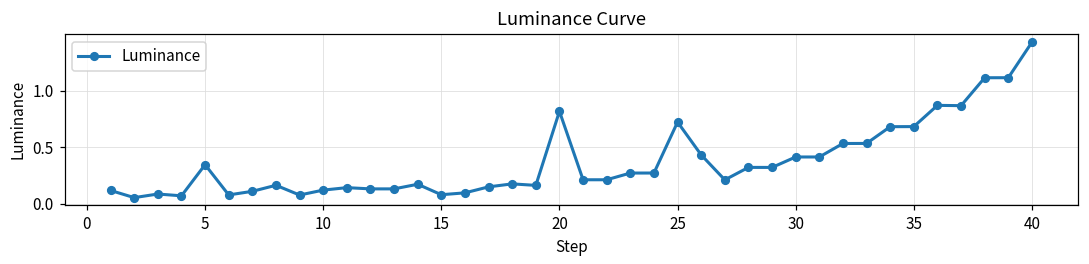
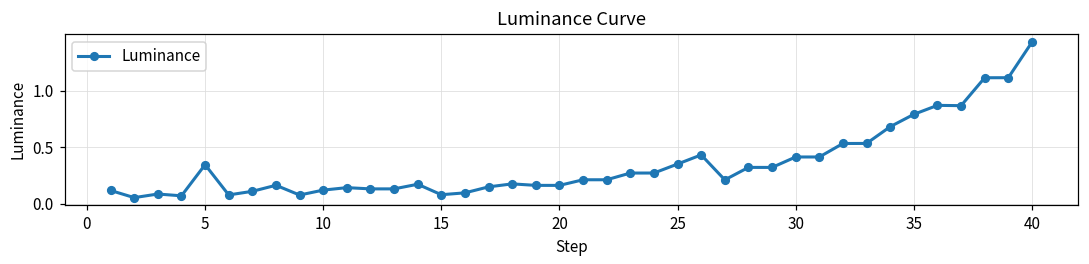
  {
    "5": 0.35,
    "10": 0.12,
    "15": 0.08,
-   "20": 0.82,
-   "25": 0.72,
+   "20": 0.16,
+   "25": 0.35,
    "30": 0.41,
-   "35": 0.68,
+   "35": 0.79,
    "40": 1.43
  }
